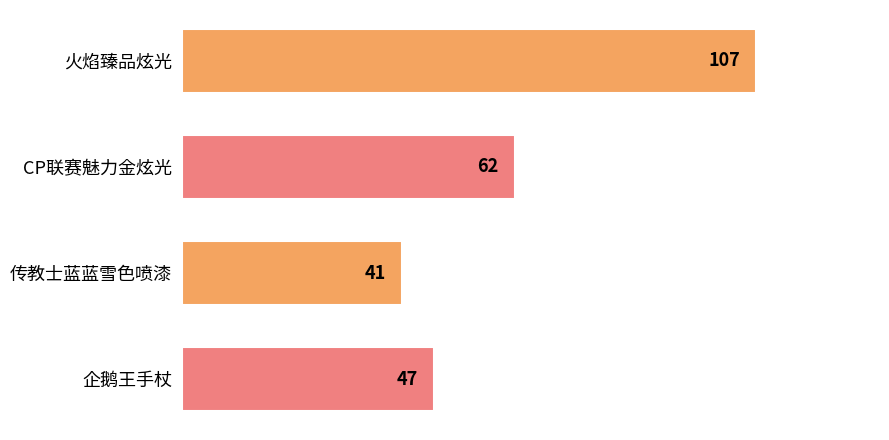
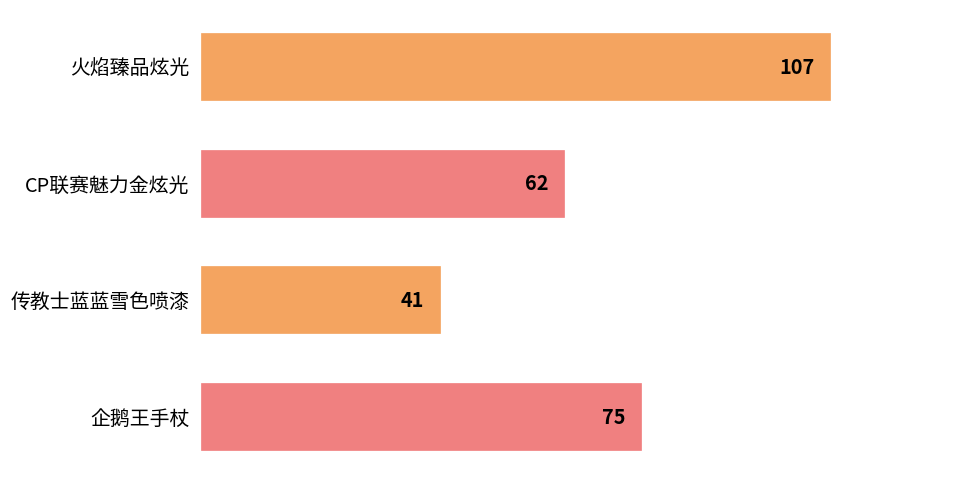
  {
    "火焰臻品炫光": 107,
    "CP联赛魅力金炫光": 62,
    "传教士蓝蓝雪色喷漆": 41,
-   "企鹅王手杖": 47
+   "企鹅王手杖": 75
  }
